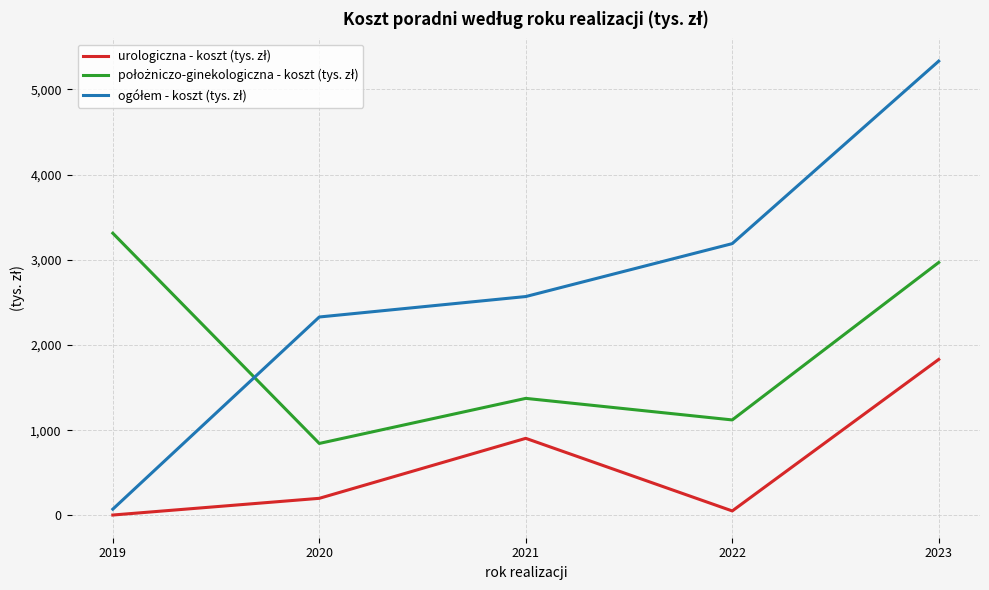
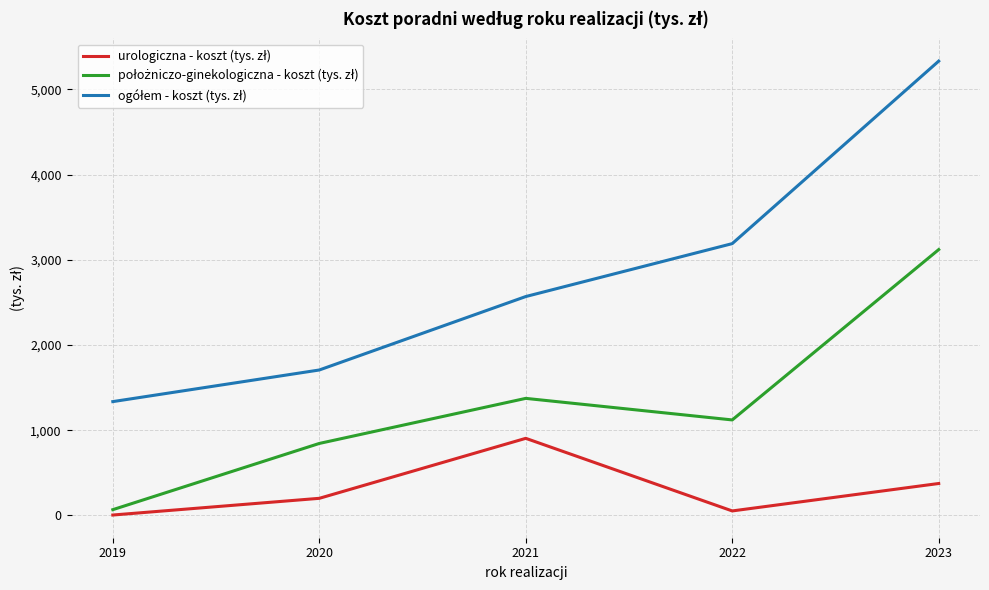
  {
    "urologiczna - koszt (tys. zł)": {
      "2019": "0",
      "2020": "200",
      "2021": "900",
      "2022": "100",
-     "2023": "1,800"
+     "2023": "400"
    },
    "położniczo-ginekologiczna - koszt (tys. zł)": {
-     "2019": "3,300",
+     "2019": "100",
      "2020": "800",
      "2021": "1,400",
      "2022": "1,100",
-     "2023": "3,000"
+     "2023": "3,100"
    },
    "ogółem - koszt (tys. zł)": {
-     "2019": "100",
-     "2020": "2,300",
+     "2019": "1,300",
+     "2020": "1,700",
      "2021": "2,600",
      "2022": "3,200",
      "2023": "5,300"
    }
  }
